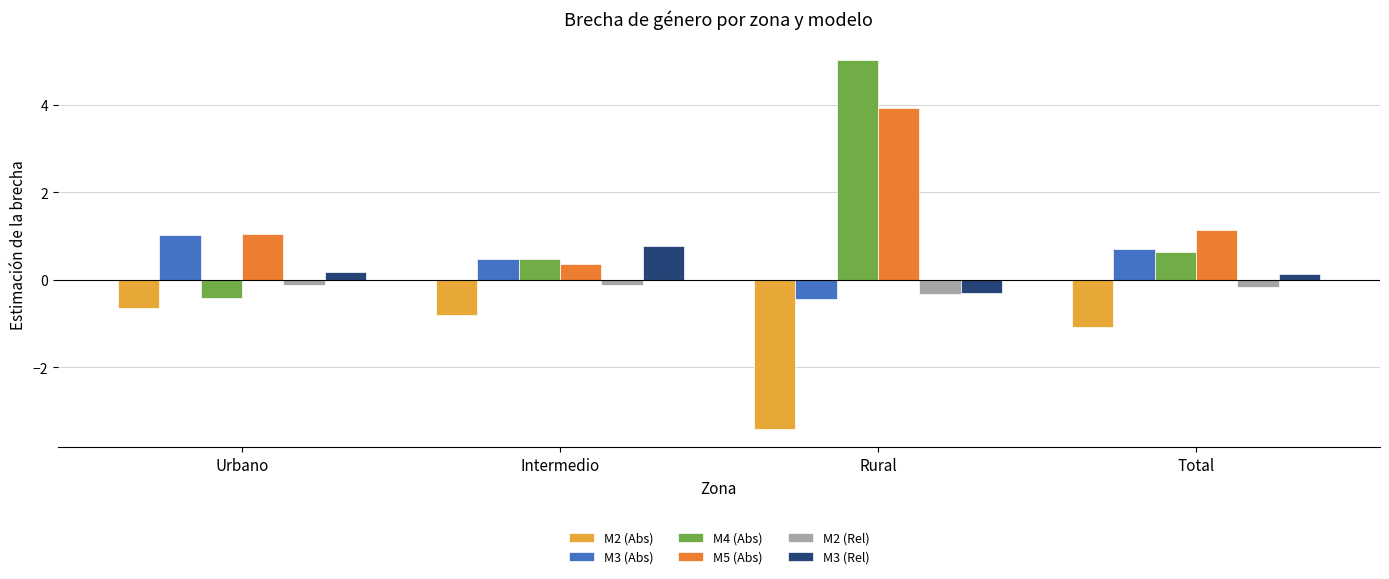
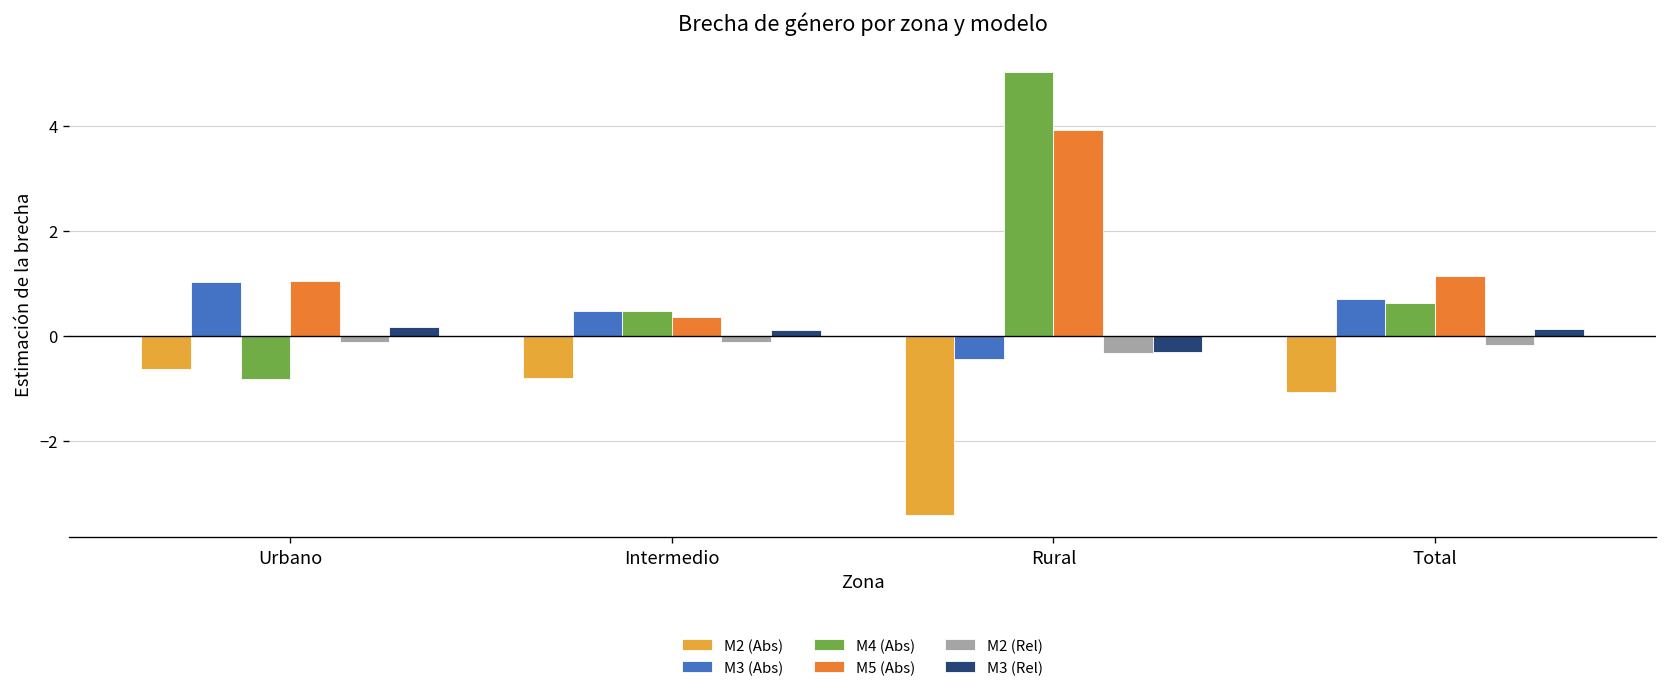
  {
    "M3 (Abs)": {
      "Urbano": 1.0,
      "Intermedio": 0.5,
      "Rural": -0.4,
      "Total": 0.7
    },
    "M4 (Abs)": {
-     "Urbano": -0.4,
+     "Urbano": -0.8,
      "Intermedio": 0.5,
      "Rural": 5.0,
      "Total": 0.6
    },
    "M2 (Rel)": {
      "Urbano": -0.1,
      "Intermedio": -0.1,
      "Rural": -0.3,
      "Total": -0.2
    },
    "M3 (Rel)": {
      "Urbano": 0.2,
-     "Intermedio": 0.8,
+     "Intermedio": 0.1,
      "Rural": -0.3,
      "Total": 0.1
    }
  }
